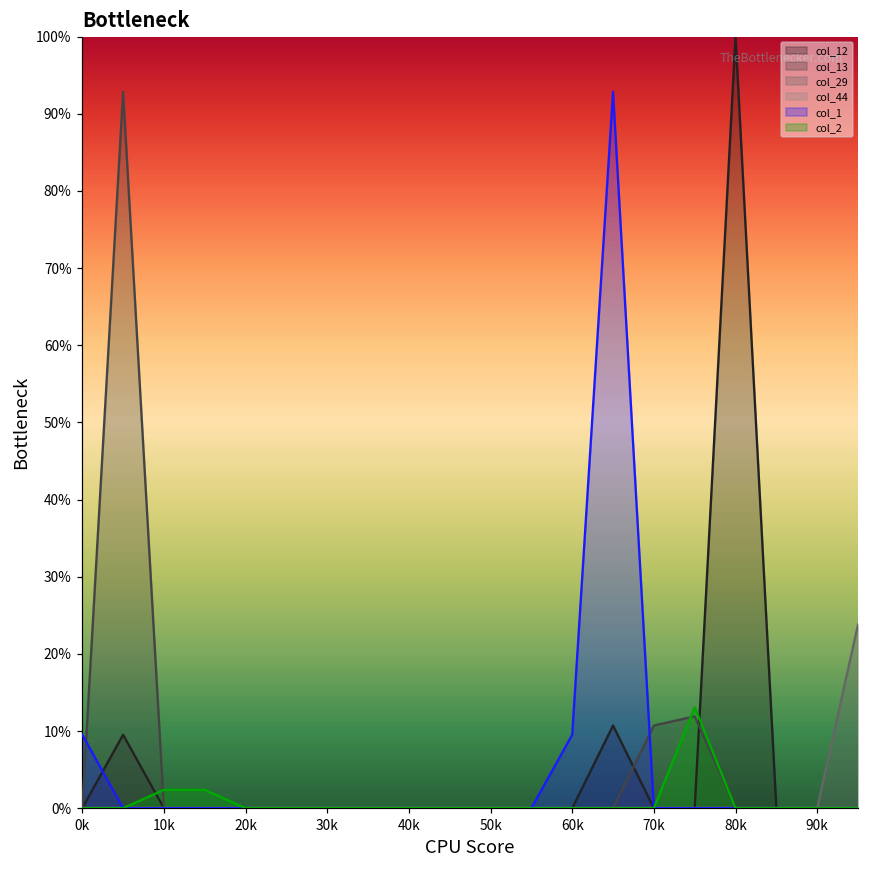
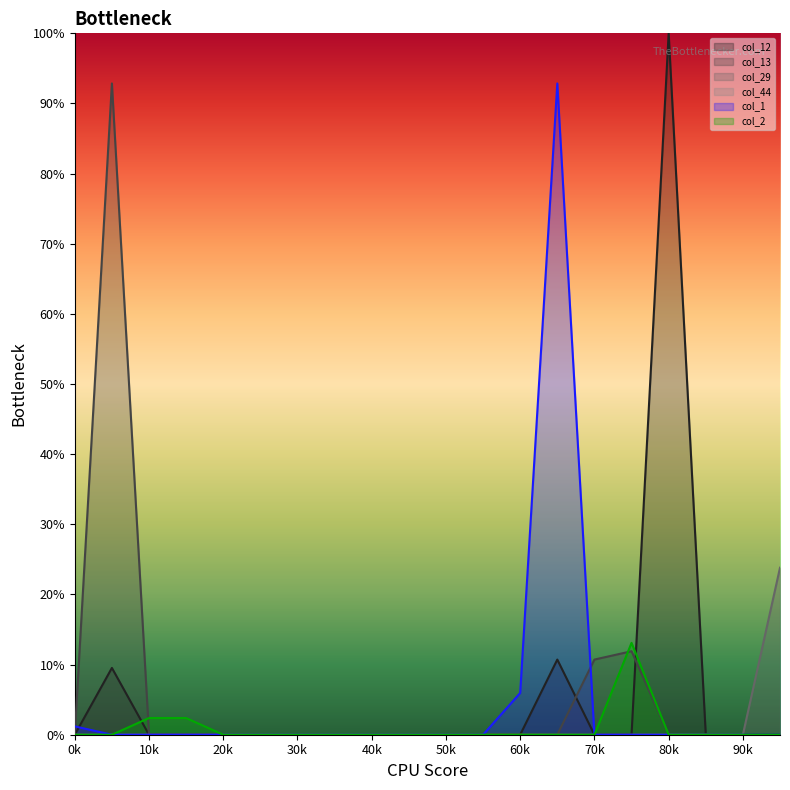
  {
    "col_1": {
-     "0k": "10%",
-     "60k": "10%"
+     "0k": "1%",
+     "60k": "6%"
    },
    "col_2": {
      "10k": "2%"
    }
  }
